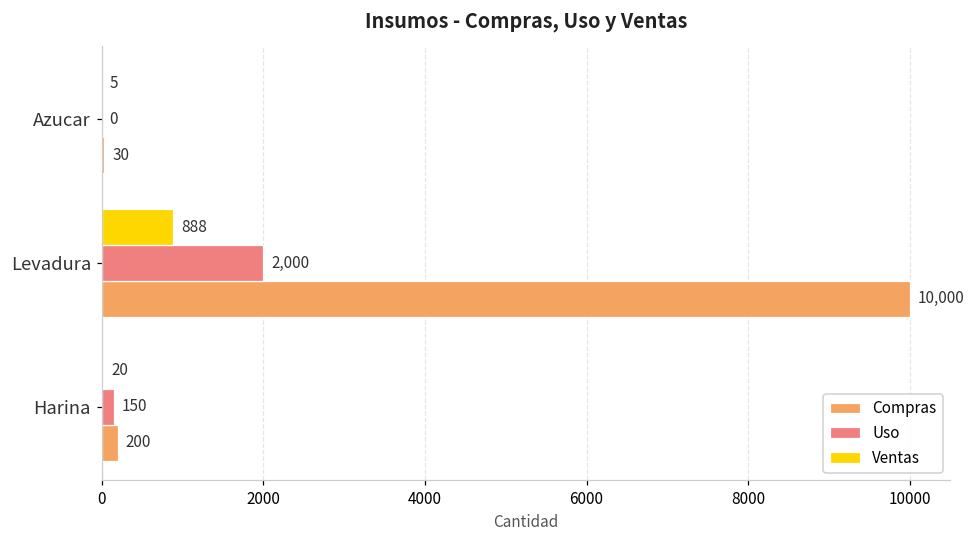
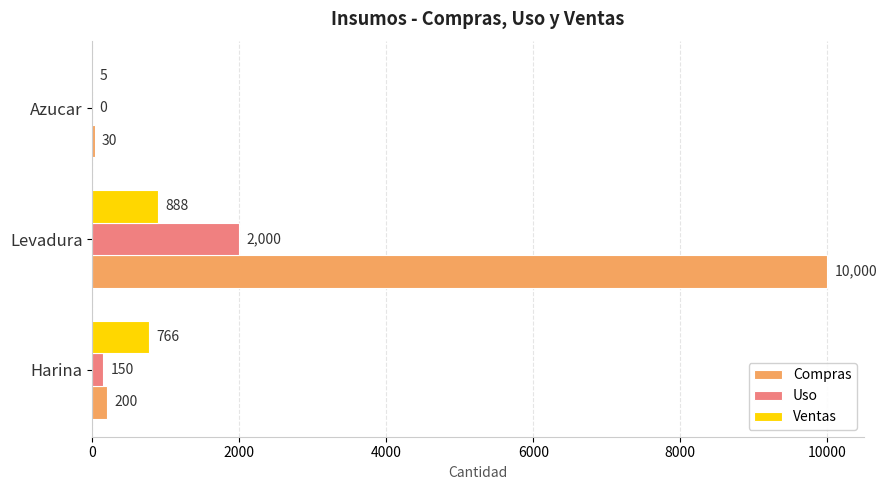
  {
    "Ventas": {
      "Azucar": 5,
      "Levadura": 888,
-     "Harina": 20
+     "Harina": 766
    }
  }
